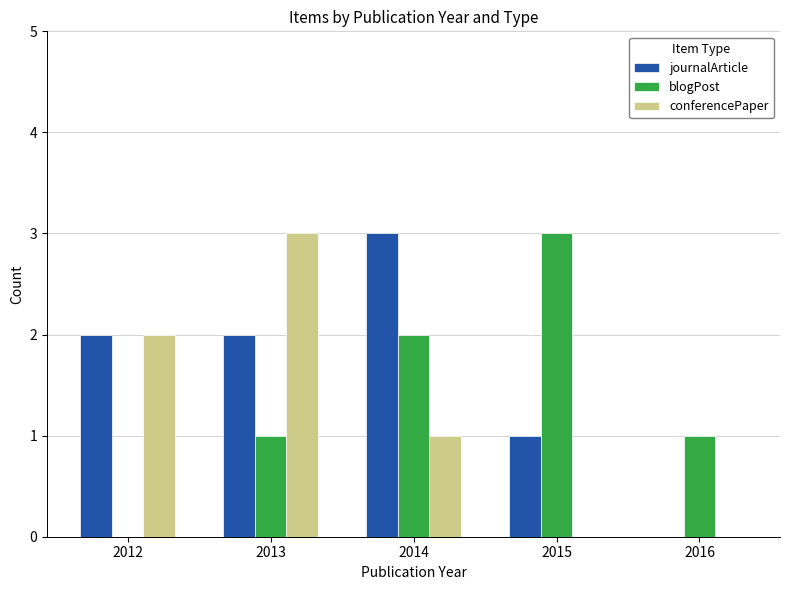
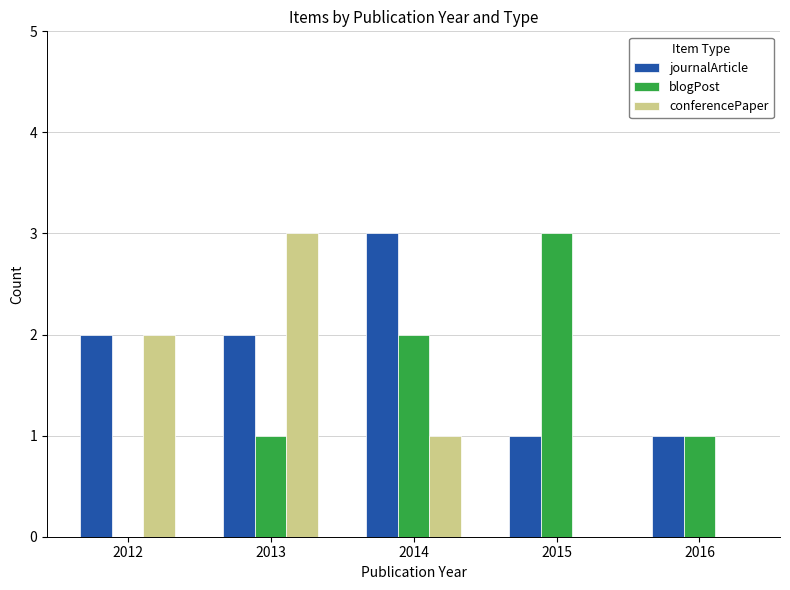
  {
    "journalArticle": {
      "2012": 2,
      "2013": 2,
      "2014": 3,
      "2015": 1,
-     "2016": 0
+     "2016": 1
    },
    "blogPost": {
      "2012": 0,
      "2013": 1,
      "2014": 2,
      "2015": 3,
      "2016": 1
    },
    "conferencePaper": {
      "2012": 2,
      "2013": 3,
      "2014": 1,
      "2015": 0,
      "2016": 0
    }
  }
